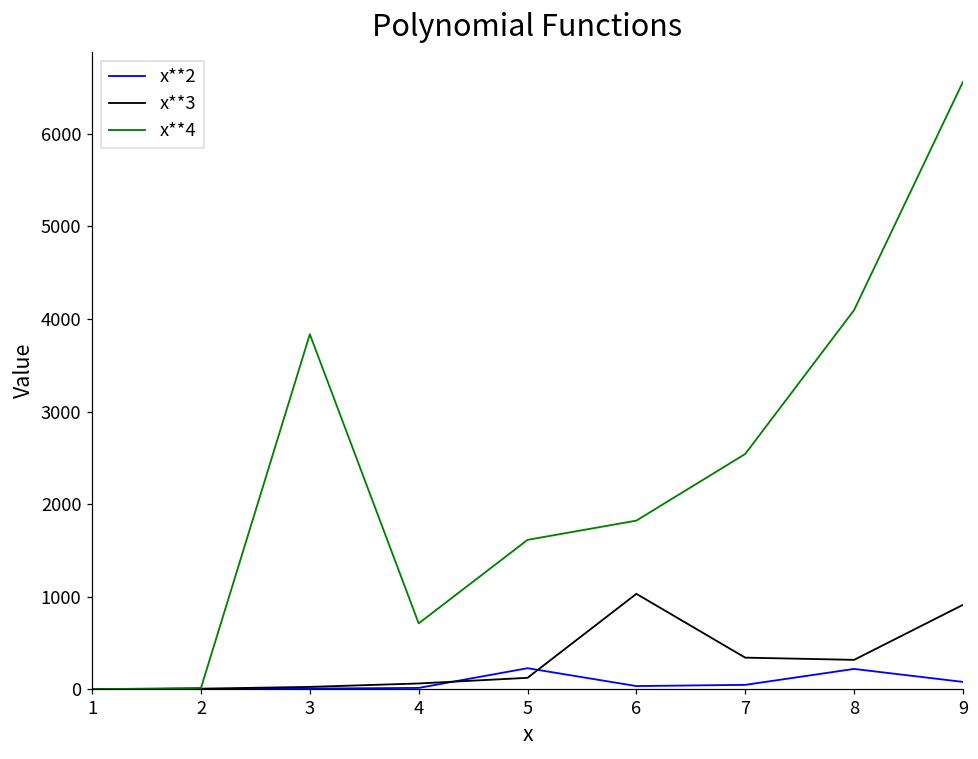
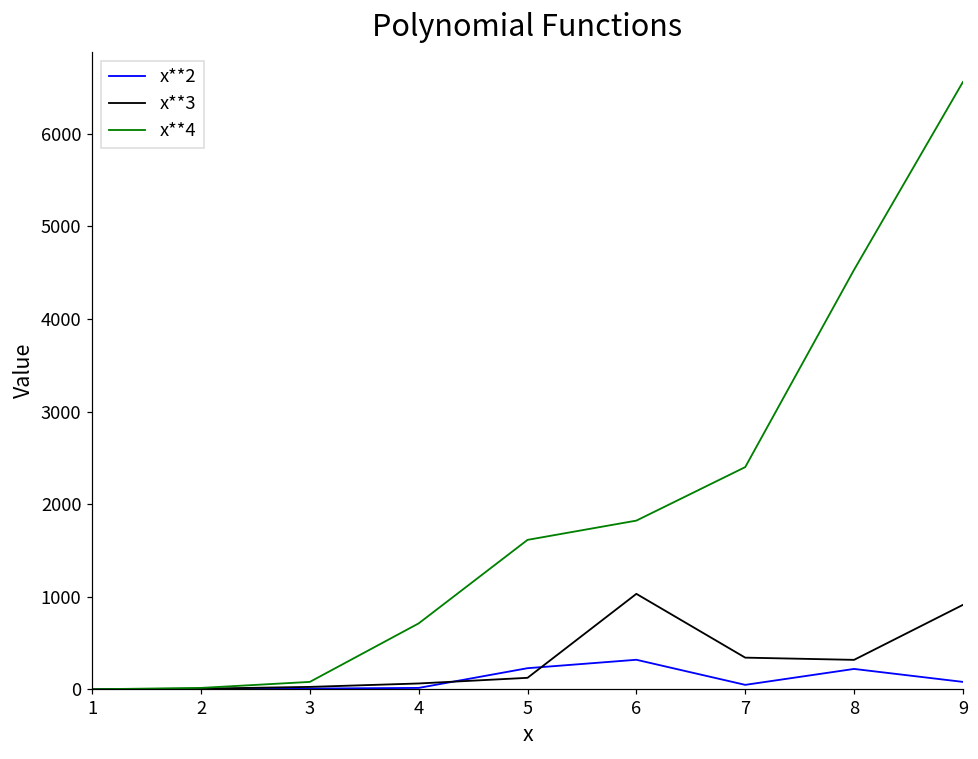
  {
    "x**2": {
      "4": 0,
      "5": 200,
-     "6": 0,
+     "6": 300,
      "7": 0,
      "8": 200,
      "9": 100
    },
    "x**3": {
      "4": 100,
      "5": 100,
      "6": 1000,
      "7": 300,
      "8": 300,
      "9": 900
    },
    "x**4": {
-     "3": 3800,
+     "3": 100,
      "4": 700,
      "5": 1600,
      "6": 1800,
-     "7": 2500,
-     "8": 4100,
+     "7": 2400,
+     "8": 4500,
      "9": 6600
    }
  }
